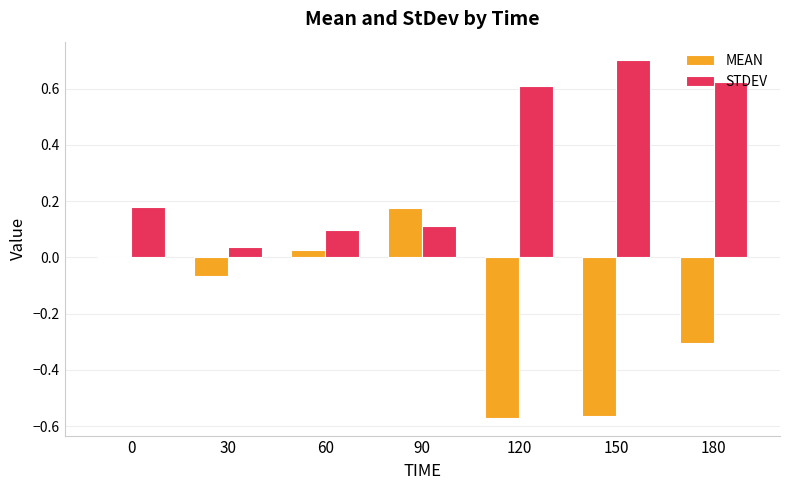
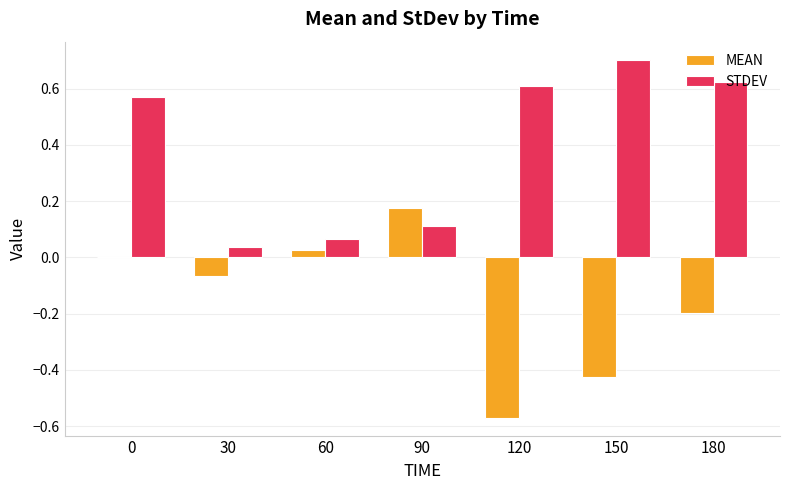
  {
    "MEAN": {
      "0": 0.00,
      "30": -0.07,
      "60": 0.03,
      "90": 0.18,
      "120": -0.57,
-     "150": -0.56,
-     "180": -0.30
+     "150": -0.42,
+     "180": -0.20
    },
    "STDEV": {
-     "0": 0.18,
+     "0": 0.57,
      "30": 0.04,
-     "60": 0.10,
+     "60": 0.07,
      "90": 0.11,
      "120": 0.61,
      "150": 0.70,
      "180": 0.62
    }
  }
